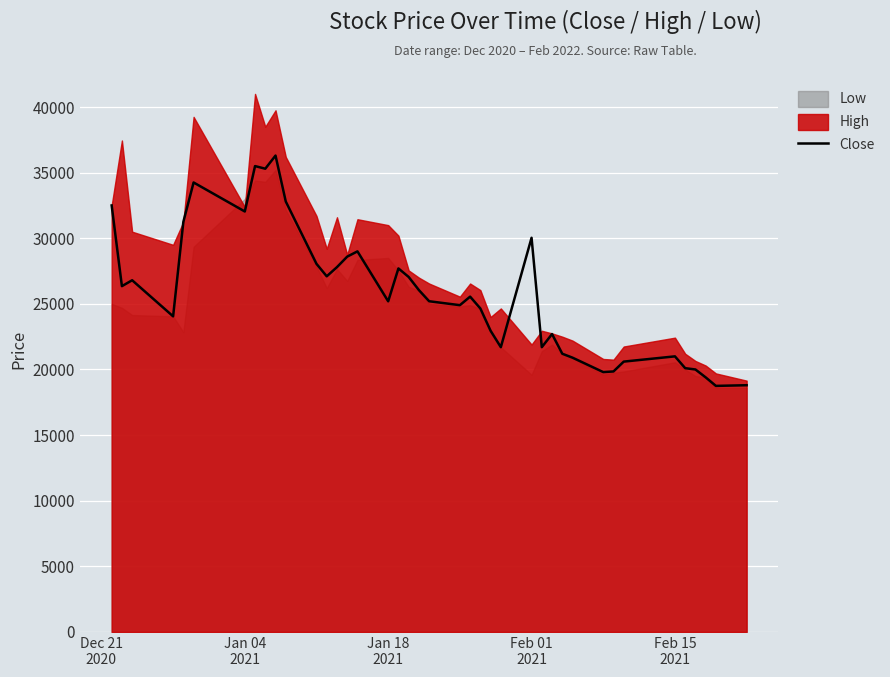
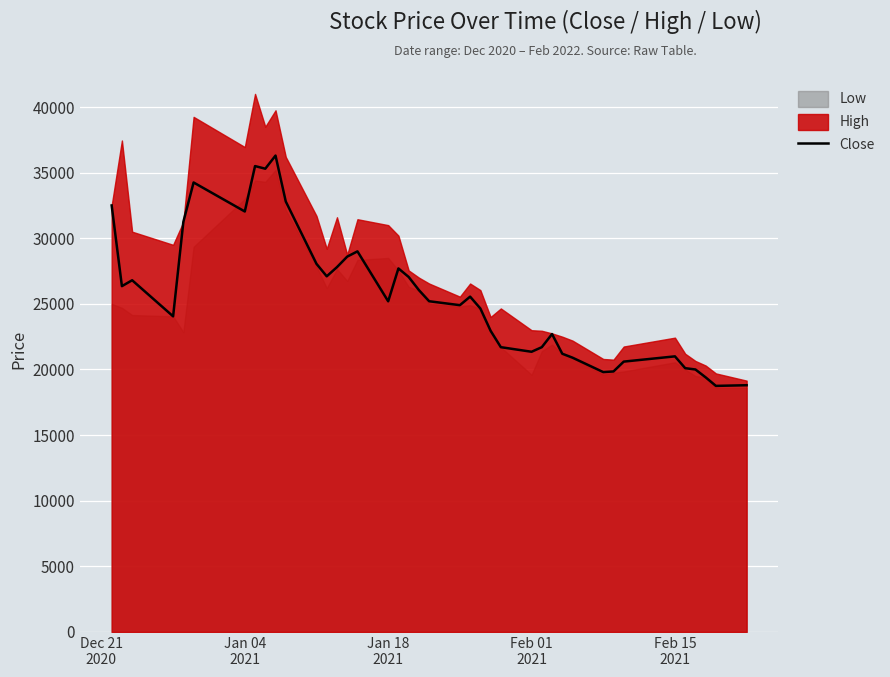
  {
    "Close": {
      "Jan 04 2021": 32000,
      "Jan 18 2021": 25200,
-     "Feb 01 2021": 30000,
+     "Feb 01 2021": 21400,
      "Feb 15 2021": 21000
    },
    "Low": {
      "Jan 04 2021": 33000,
      "Jan 18 2021": 28500,
      "Feb 01 2021": 19600,
      "Feb 15 2021": 20600
    },
    "High": {
-     "Jan 04 2021": 32400,
+     "Jan 04 2021": 37000,
      "Jan 18 2021": 31000,
-     "Feb 01 2021": 21900,
+     "Feb 01 2021": 23000,
      "Feb 15 2021": 22400
    }
  }
